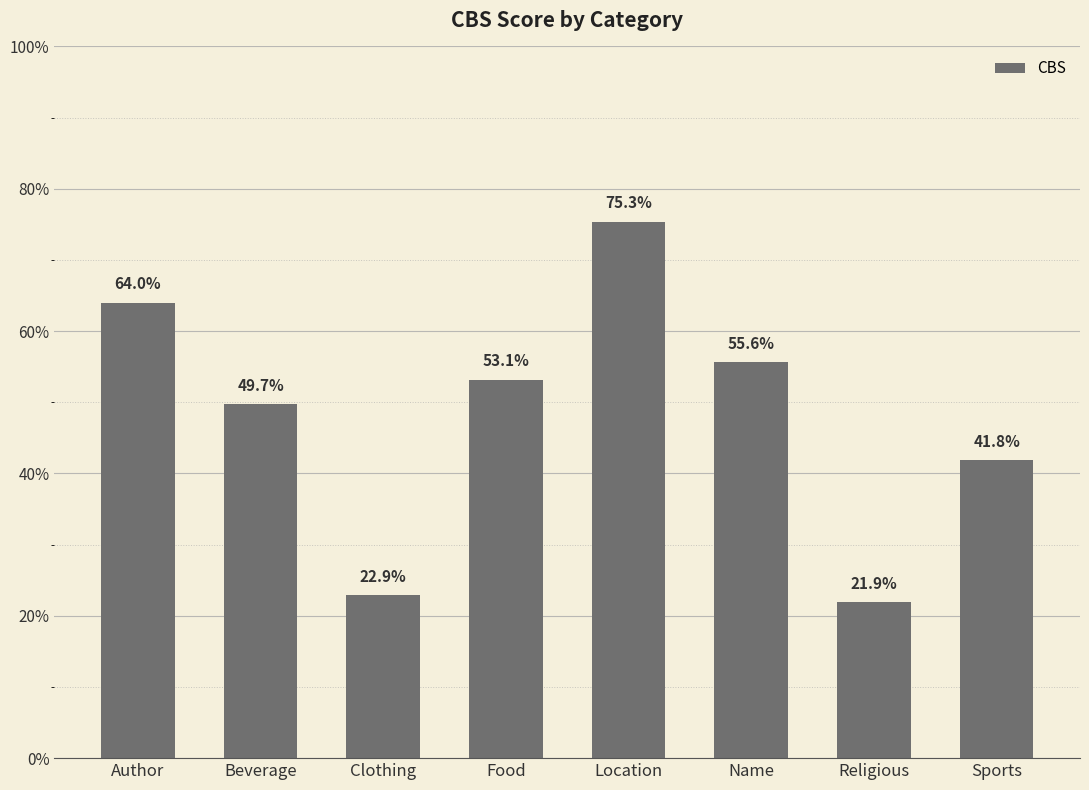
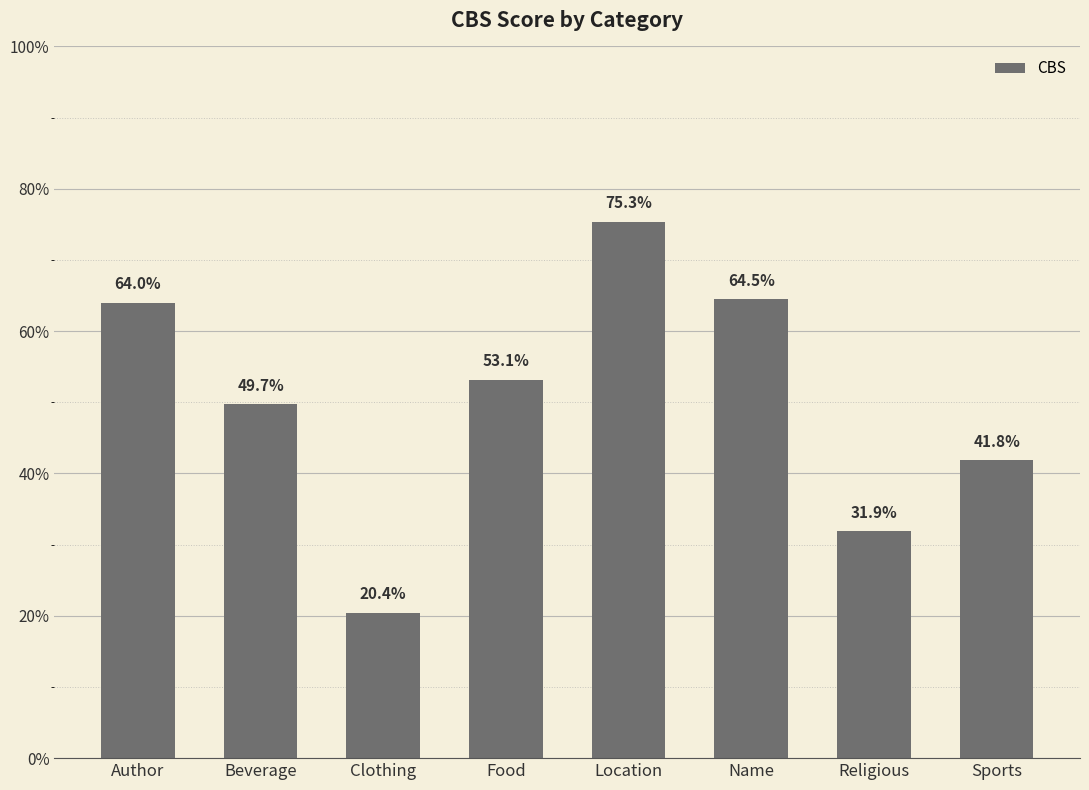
  {
    "Author": "64.0%",
    "Beverage": "49.7%",
-   "Clothing": "22.9%",
+   "Clothing": "20.4%",
    "Food": "53.1%",
    "Location": "75.3%",
-   "Name": "55.6%",
-   "Religious": "21.9%",
+   "Name": "64.5%",
+   "Religious": "31.9%",
    "Sports": "41.8%"
  }
